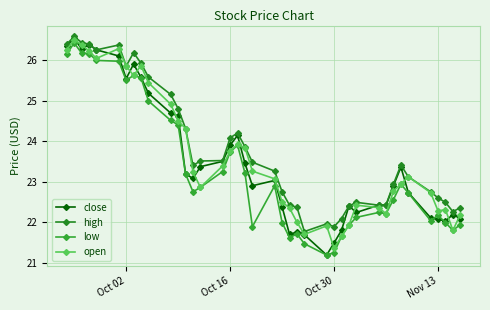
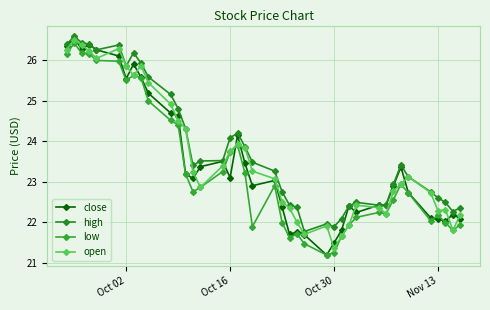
  {
    "close": {
-     "Oct 16": 23.9,
+     "Oct 16": 23.1,
      "Oct 30": 21.5,
      "Nov 13": 22.1
    }
  }
